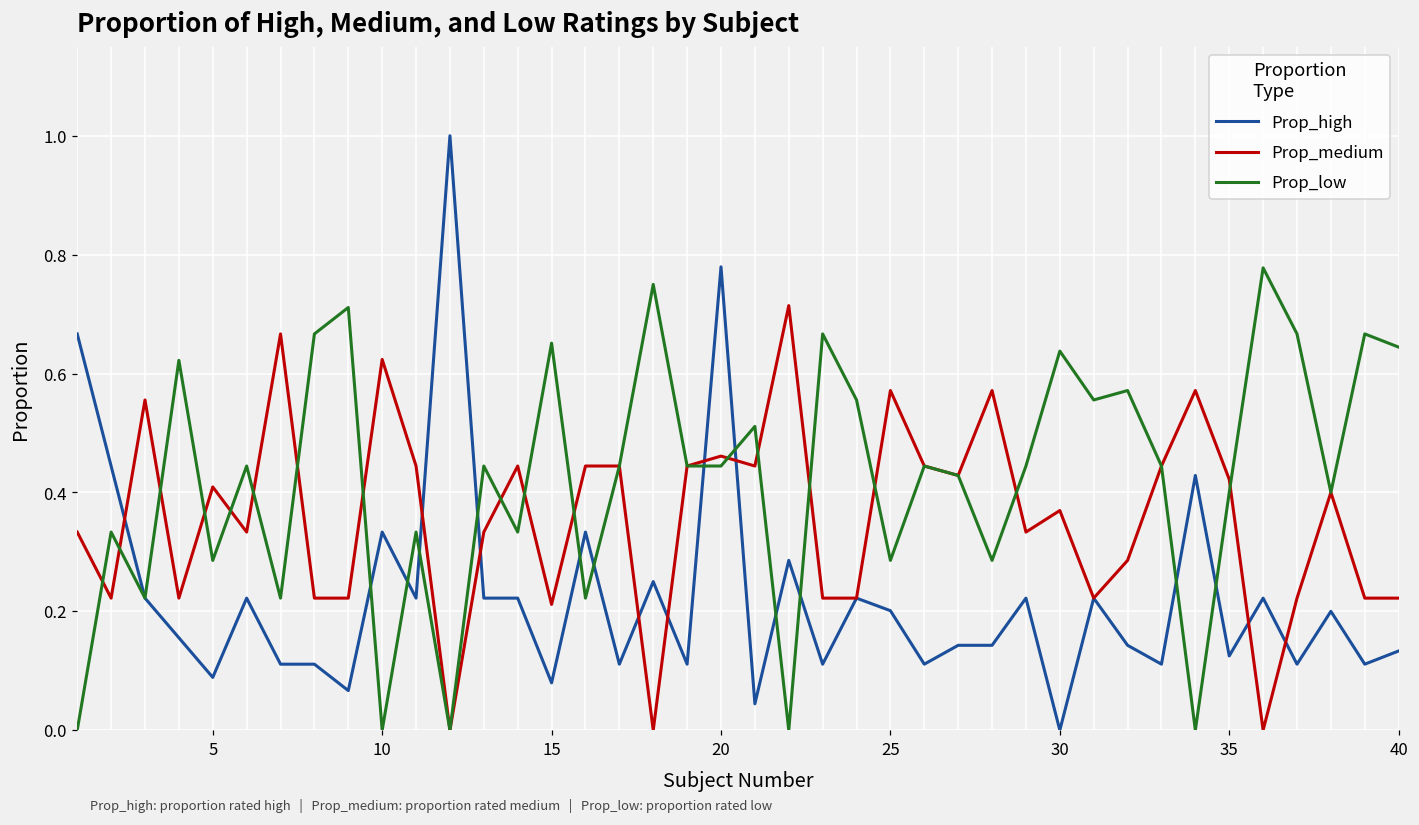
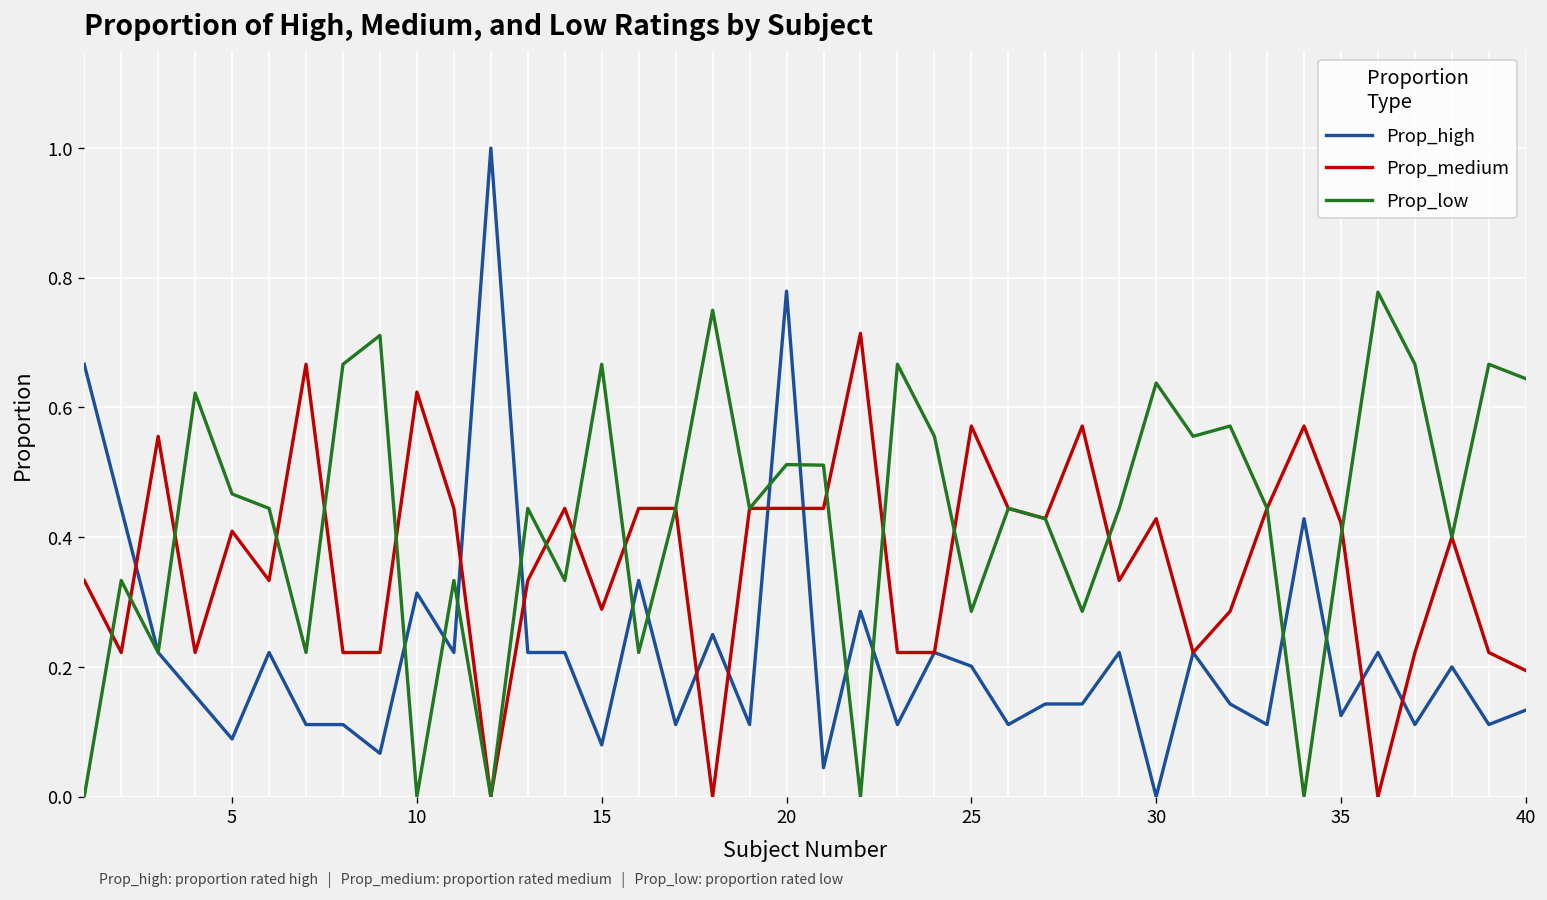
  {
    "Prop_high": {
      "5": 0.09,
-     "10": 0.33,
+     "10": 0.31,
      "15": 0.08,
      "20": 0.78,
      "25": 0.20,
      "30": 0.00,
      "35": 0.13,
      "40": 0.13
    },
    "Prop_medium": {
      "5": 0.41,
      "10": 0.62,
-     "15": 0.21,
-     "20": 0.46,
+     "15": 0.29,
+     "20": 0.44,
      "25": 0.57,
-     "30": 0.37,
+     "30": 0.43,
      "35": 0.42,
-     "40": 0.22
+     "40": 0.19
    },
    "Prop_low": {
-     "5": 0.29,
+     "5": 0.47,
      "10": 0.00,
-     "15": 0.65,
-     "20": 0.44,
+     "15": 0.67,
+     "20": 0.51,
      "25": 0.29,
      "30": 0.64,
      "35": 0.40,
      "40": 0.64
    }
  }
